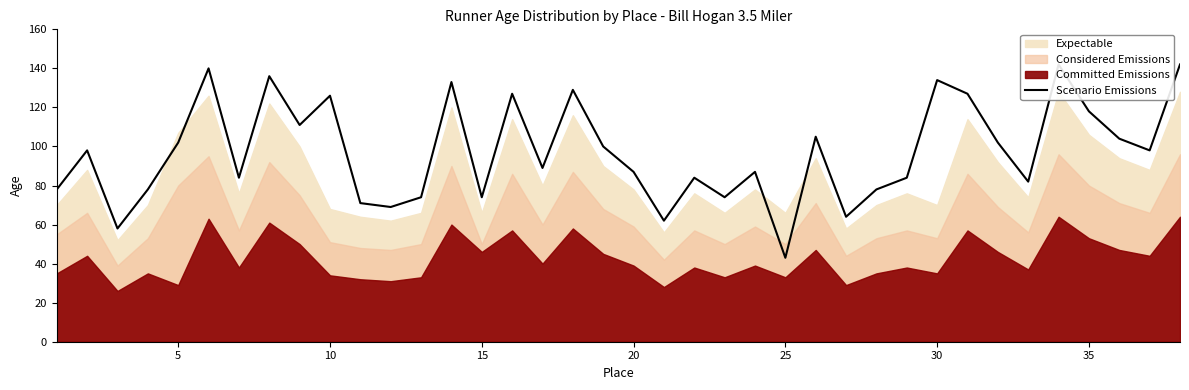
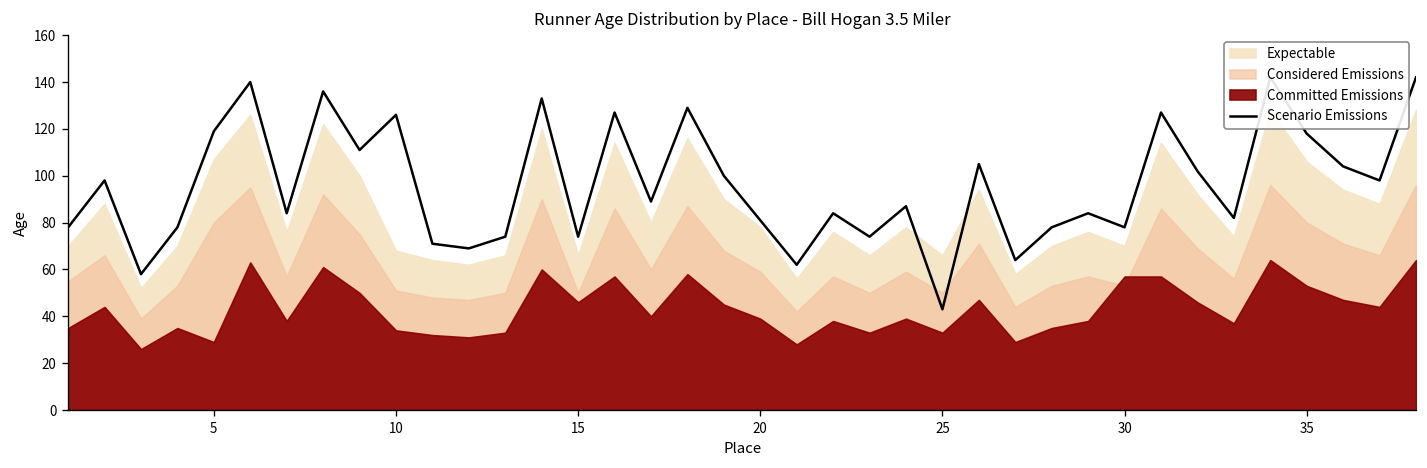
  {
    "Scenario Emissions": {
-     "5": 102,
+     "5": 119,
      "10": 126,
      "15": 74,
-     "20": 87,
+     "20": 81,
      "25": 43,
-     "30": 134,
+     "30": 78,
      "35": 118
    },
    "Committed Emissions": {
      "5": 29,
      "10": 34,
      "15": 46,
      "20": 39,
      "25": 33,
-     "30": 35,
+     "30": 57,
      "35": 53
    }
  }
